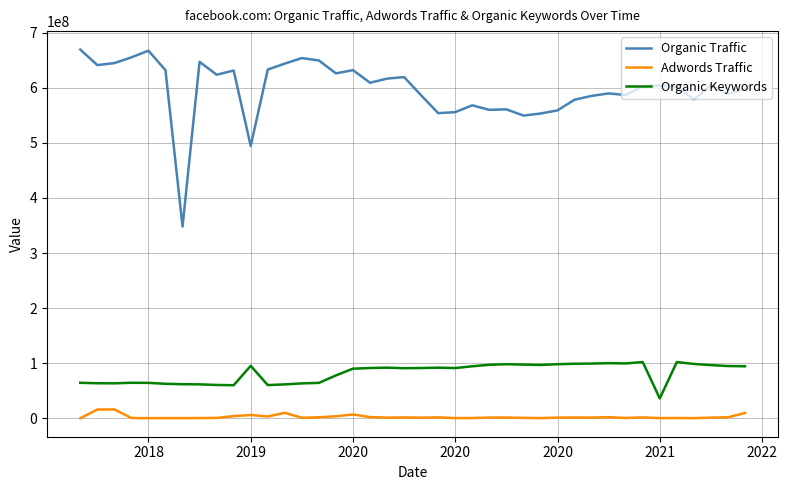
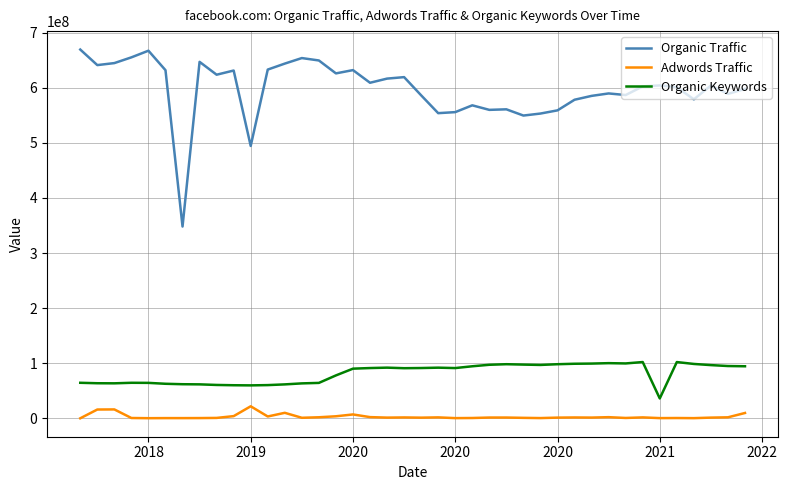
  {
    "Organic Traffic": {
      "2018": 670000000,
      "2019": 490000000
    },
    "Adwords Traffic": {
      "2018": 0,
-     "2019": 10000000,
+     "2019": 20000000,
      "2021": 0
    },
    "Organic Keywords": {
      "2018": 60000000,
-     "2019": 100000000,
+     "2019": 60000000,
      "2021": 40000000
    }
  }
